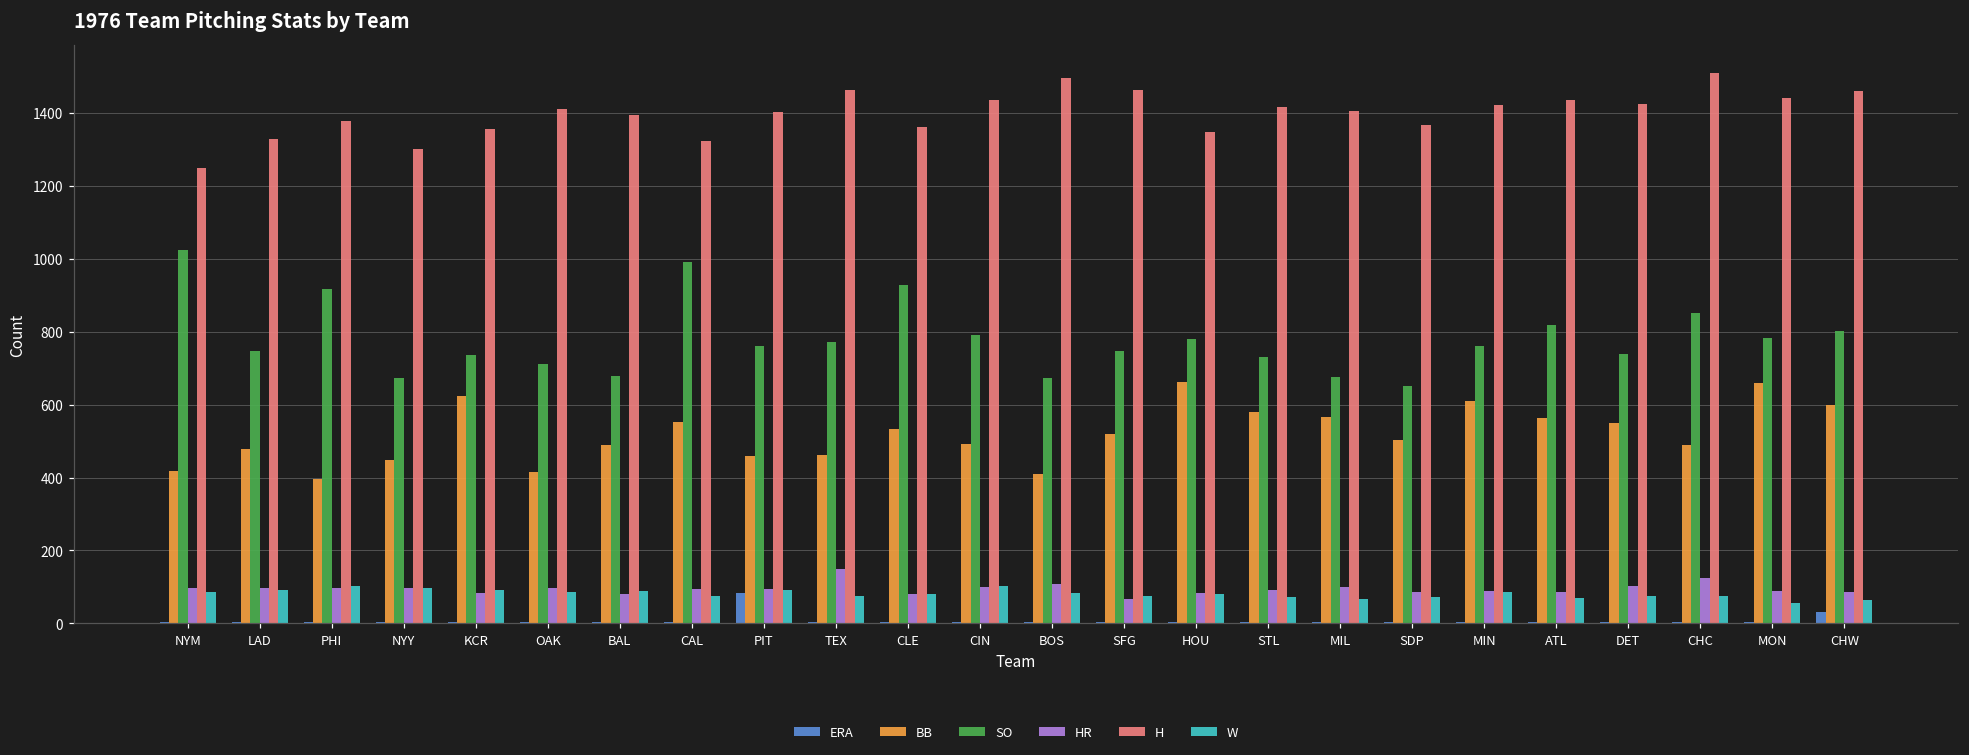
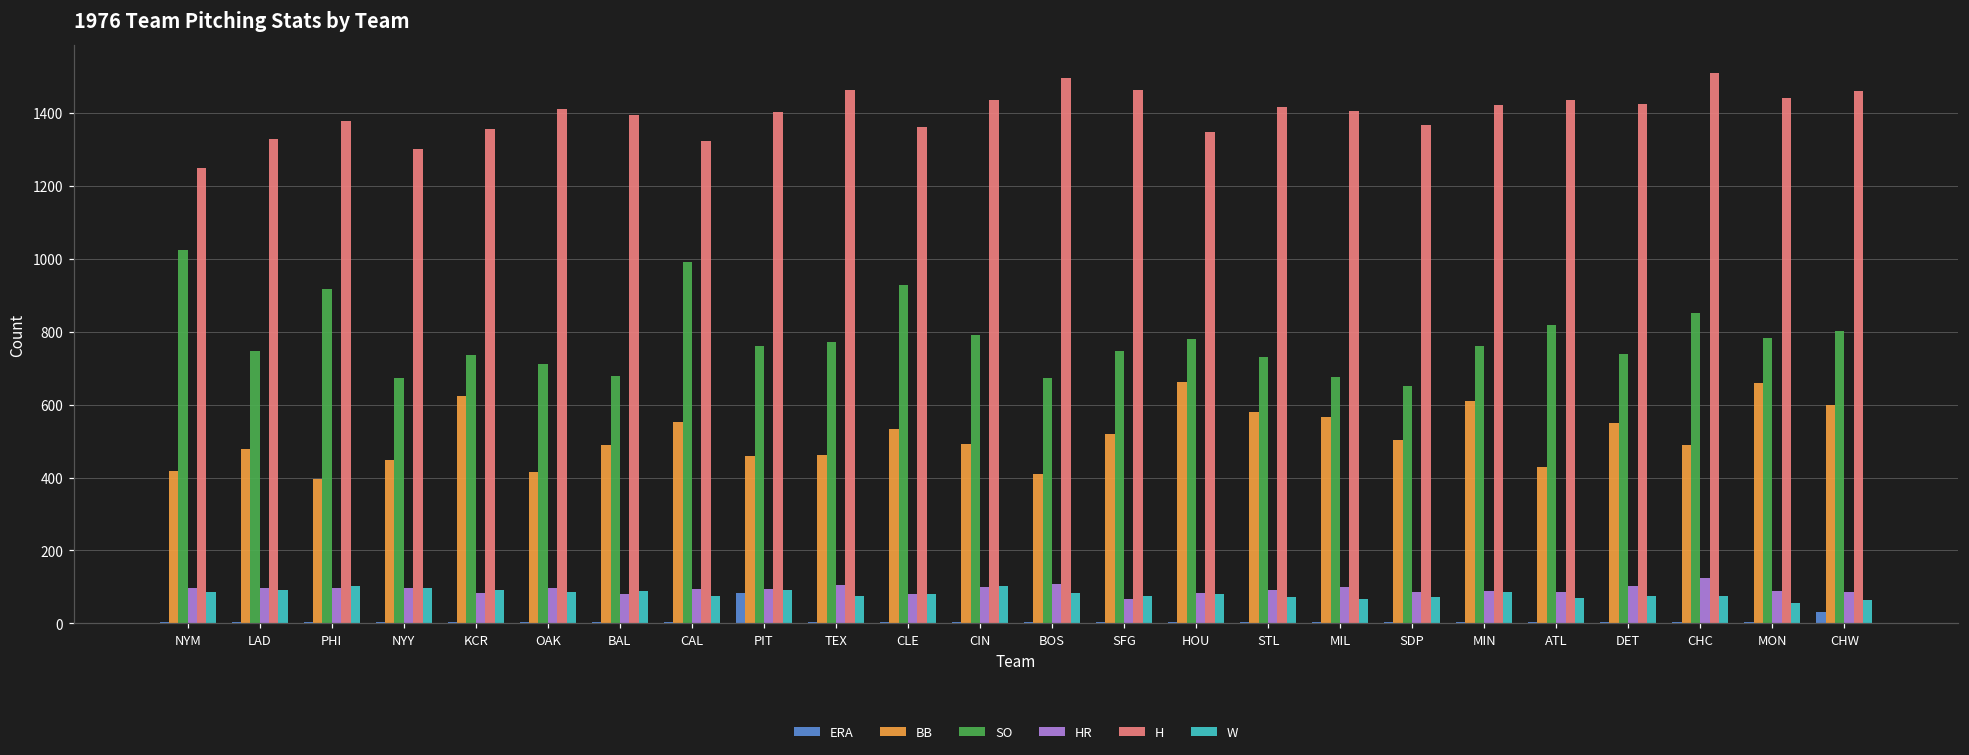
  {
    "ERA": {
      "PIT": 80,
      "CHW": 30
    },
    "BB": {
      "NYM": 420,
      "LAD": 480,
      "PHI": 400,
      "NYY": 450,
      "KCR": 620,
      "OAK": 420,
      "BAL": 490,
      "CAL": 550,
      "PIT": 460,
      "TEX": 460,
      "CLE": 530,
      "CIN": 490,
      "BOS": 410,
      "SFG": 520,
      "HOU": 660,
      "STL": 580,
      "MIL": 570,
      "SDP": 500,
      "MIN": 610,
-     "ATL": 560,
+     "ATL": 430,
      "DET": 550,
      "CHC": 490,
      "MON": 660,
      "CHW": 600
    },
    "SO": {
      "NYM": 1030,
      "LAD": 750,
      "PHI": 920,
      "NYY": 670,
      "KCR": 740,
      "OAK": 710,
      "BAL": 680,
      "CAL": 990,
      "PIT": 760,
      "TEX": 770,
      "CLE": 930,
      "CIN": 790,
      "BOS": 670,
      "SFG": 750,
      "HOU": 780,
      "STL": 730,
      "MIL": 680,
      "SDP": 650,
      "MIN": 760,
      "ATL": 820,
      "DET": 740,
      "CHC": 850,
      "MON": 780,
      "CHW": 800
    },
    "HR": {
      "NYM": 100,
      "LAD": 100,
      "PHI": 100,
      "NYY": 100,
      "KCR": 80,
      "OAK": 100,
      "BAL": 80,
      "CAL": 100,
      "PIT": 100,
-     "TEX": 150,
+     "TEX": 110,
      "CLE": 80,
      "CIN": 100,
      "BOS": 110,
      "SFG": 70,
      "HOU": 80,
      "STL": 90,
      "MIL": 100,
      "SDP": 90,
      "MIN": 90,
      "ATL": 90,
      "DET": 100,
      "CHC": 120,
      "MON": 90,
      "CHW": 90
    },
    "H": {
      "NYM": 1250,
      "LAD": 1330,
      "PHI": 1380,
      "NYY": 1300,
      "KCR": 1360,
      "OAK": 1410,
      "BAL": 1400,
      "CAL": 1320,
      "PIT": 1400,
      "TEX": 1460,
      "CLE": 1360,
      "CIN": 1440,
      "BOS": 1500,
      "SFG": 1460,
      "HOU": 1350,
      "STL": 1420,
      "MIL": 1410,
      "SDP": 1370,
      "MIN": 1420,
      "ATL": 1440,
      "DET": 1430,
      "CHC": 1510,
      "MON": 1440,
      "CHW": 1460
    },
    "W": {
      "NYM": 90,
      "LAD": 90,
      "PHI": 100,
      "NYY": 100,
      "KCR": 90,
      "OAK": 90,
      "BAL": 90,
      "CAL": 80,
      "PIT": 90,
      "TEX": 80,
      "CLE": 80,
      "CIN": 100,
      "BOS": 80,
      "SFG": 70,
      "HOU": 80,
      "STL": 70,
      "MIL": 70,
      "SDP": 70,
      "MIN": 90,
      "ATL": 70,
      "DET": 70,
      "CHC": 80,
      "MON": 60,
      "CHW": 60
    }
  }
